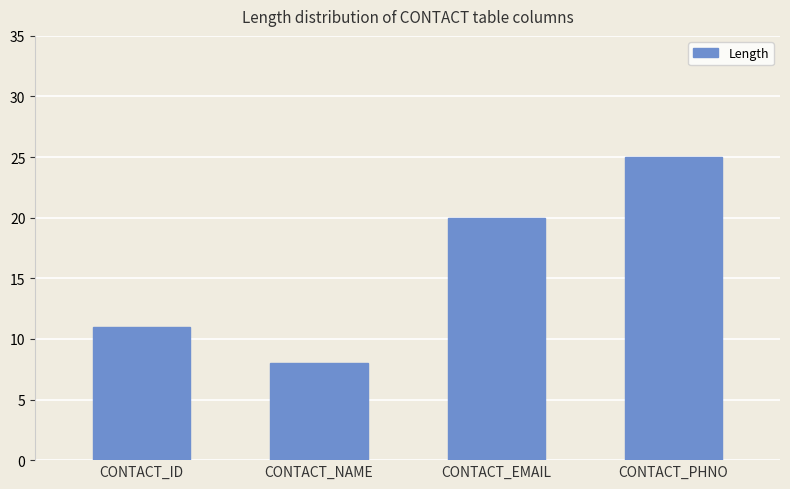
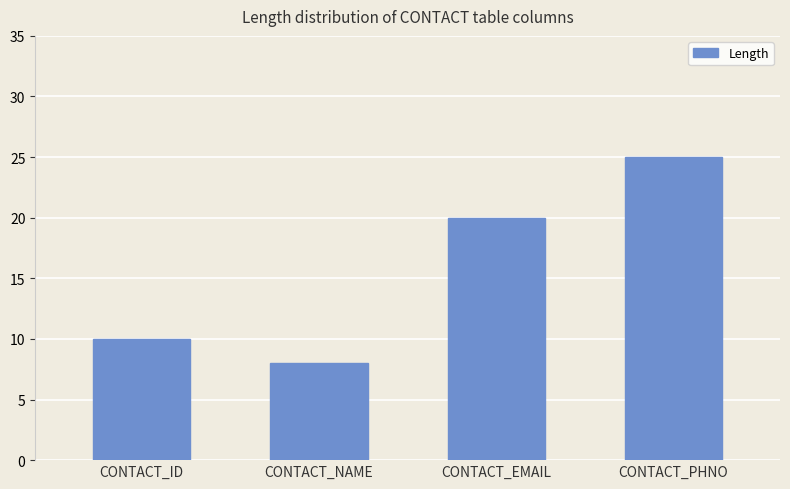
  {
-   "CONTACT_ID": 11,
+   "CONTACT_ID": 10,
    "CONTACT_NAME": 8,
    "CONTACT_EMAIL": 20,
    "CONTACT_PHNO": 25
  }
